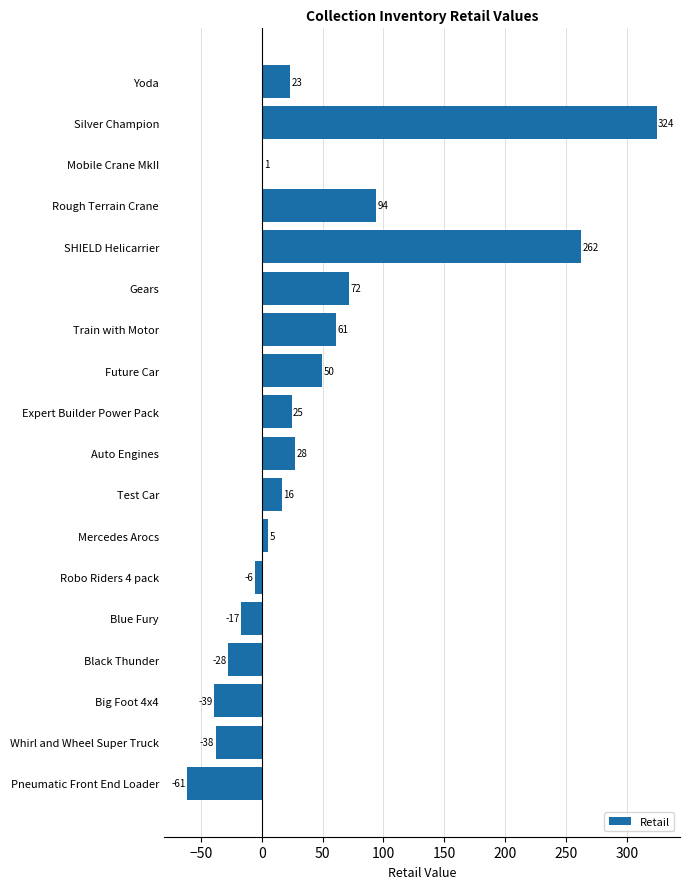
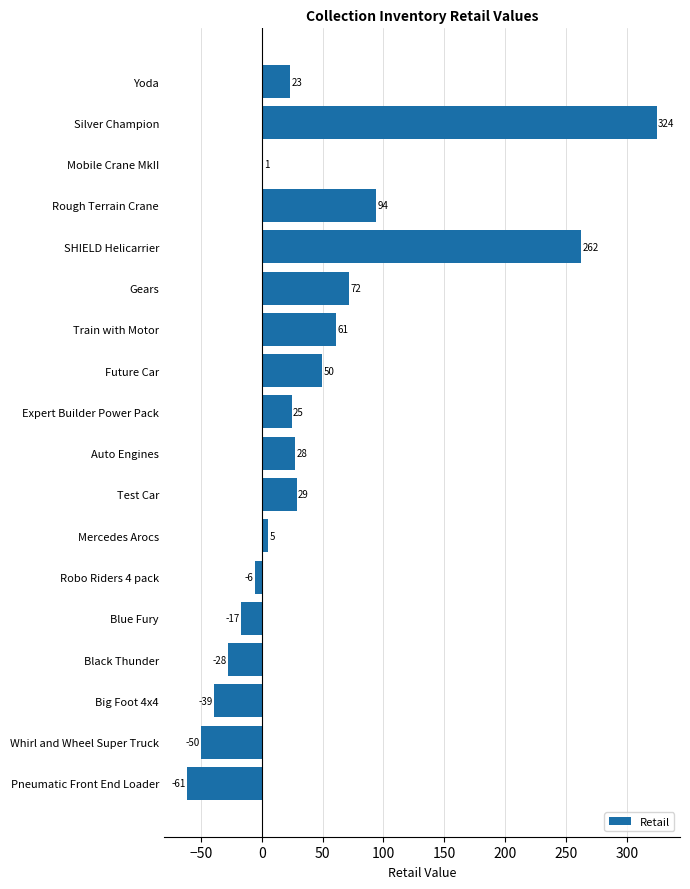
  {
    "Yoda": 23,
    "Silver Champion": 324,
    "Mobile Crane MkII": 1,
    "Rough Terrain Crane": 94,
    "SHIELD Helicarrier": 262,
    "Gears": 72,
    "Train with Motor": 61,
    "Future Car": 50,
    "Expert Builder Power Pack": 25,
    "Auto Engines": 28,
-   "Test Car": 16,
+   "Test Car": 29,
    "Mercedes Arocs": 5,
    "Robo Riders 4 pack": -6,
    "Blue Fury": -17,
    "Black Thunder": -28,
    "Big Foot 4x4": -39,
-   "Whirl and Wheel Super Truck": -38,
+   "Whirl and Wheel Super Truck": -50,
    "Pneumatic Front End Loader": -61
  }
